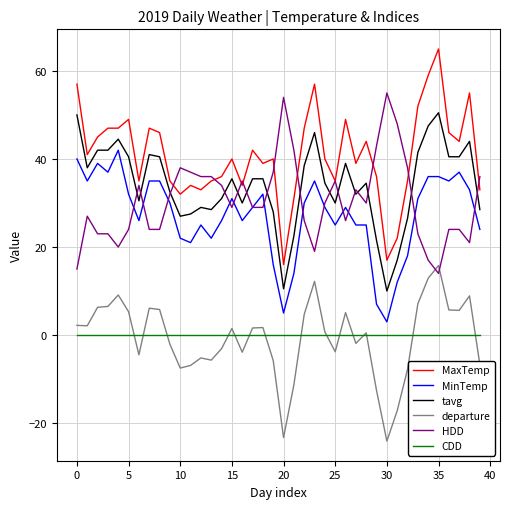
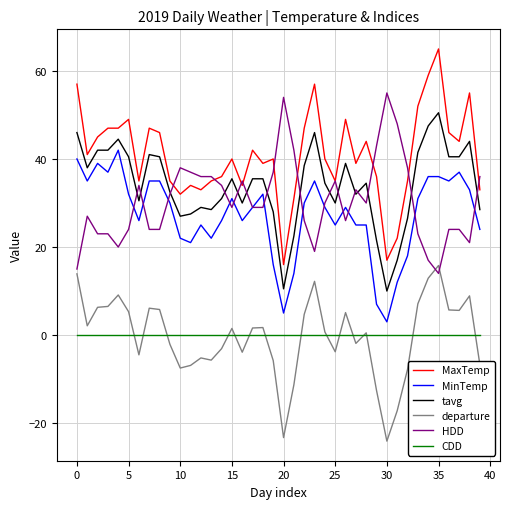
  {
    "MaxTemp": {
      "0": 57
    },
    "MinTemp": {
      "0": 40
    },
    "tavg": {
-     "0": 50
+     "0": 46
    },
    "departure": {
-     "0": 2
+     "0": 14
    },
    "HDD": {
      "0": 15
    },
    "CDD": {
      "0": 0
    }
  }
